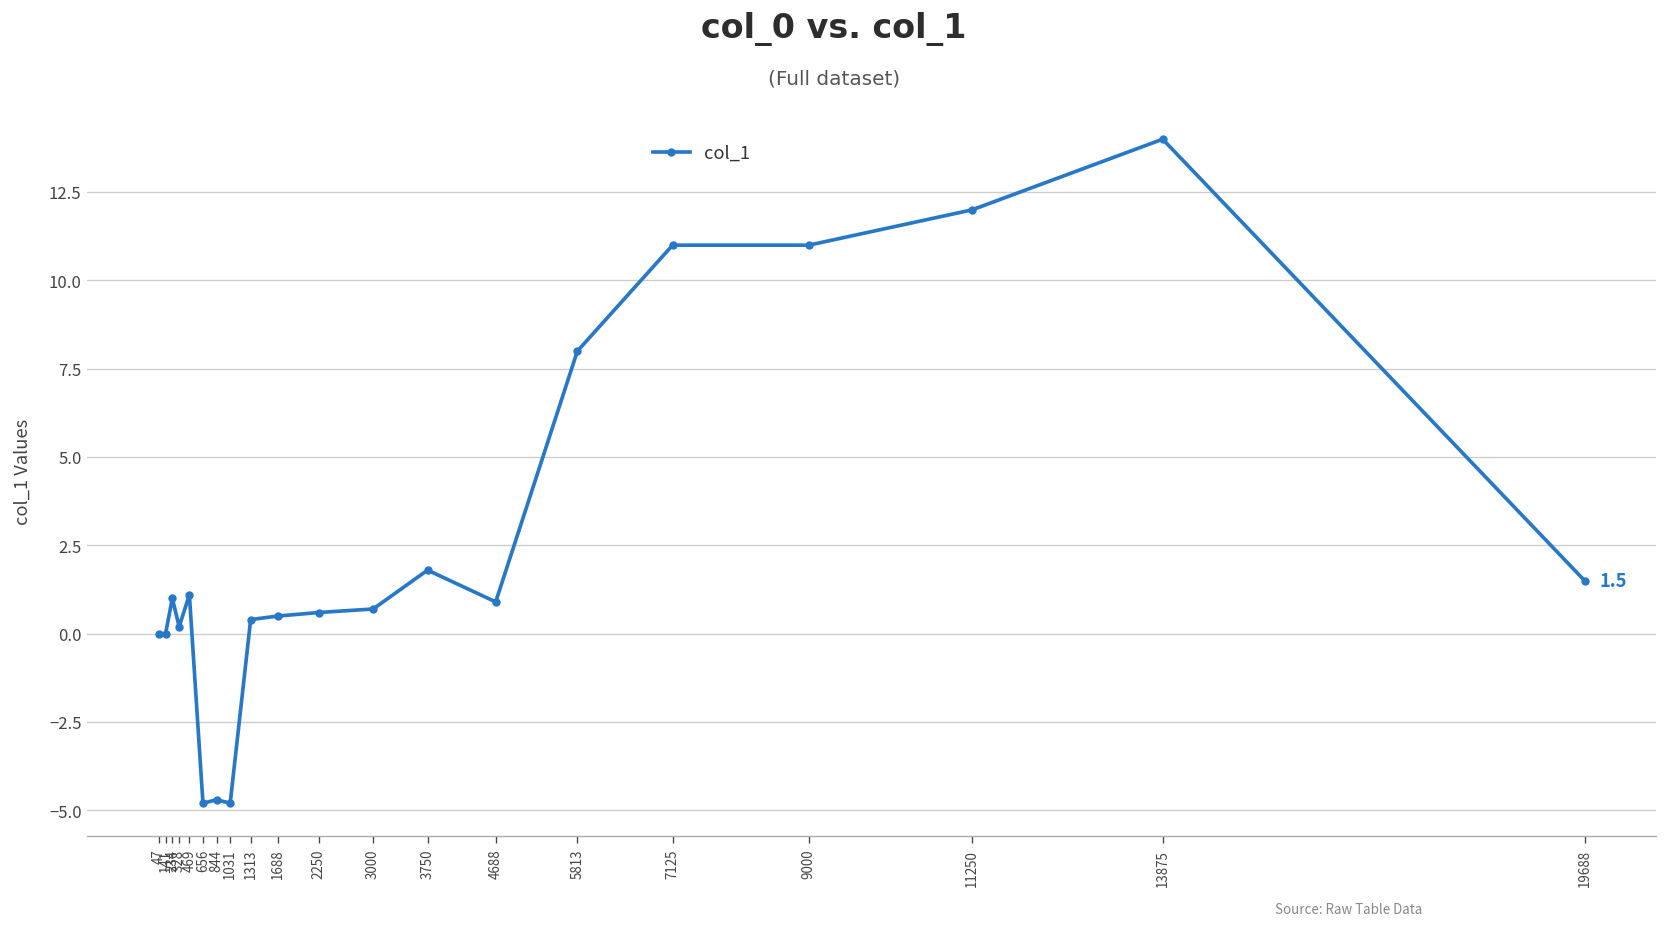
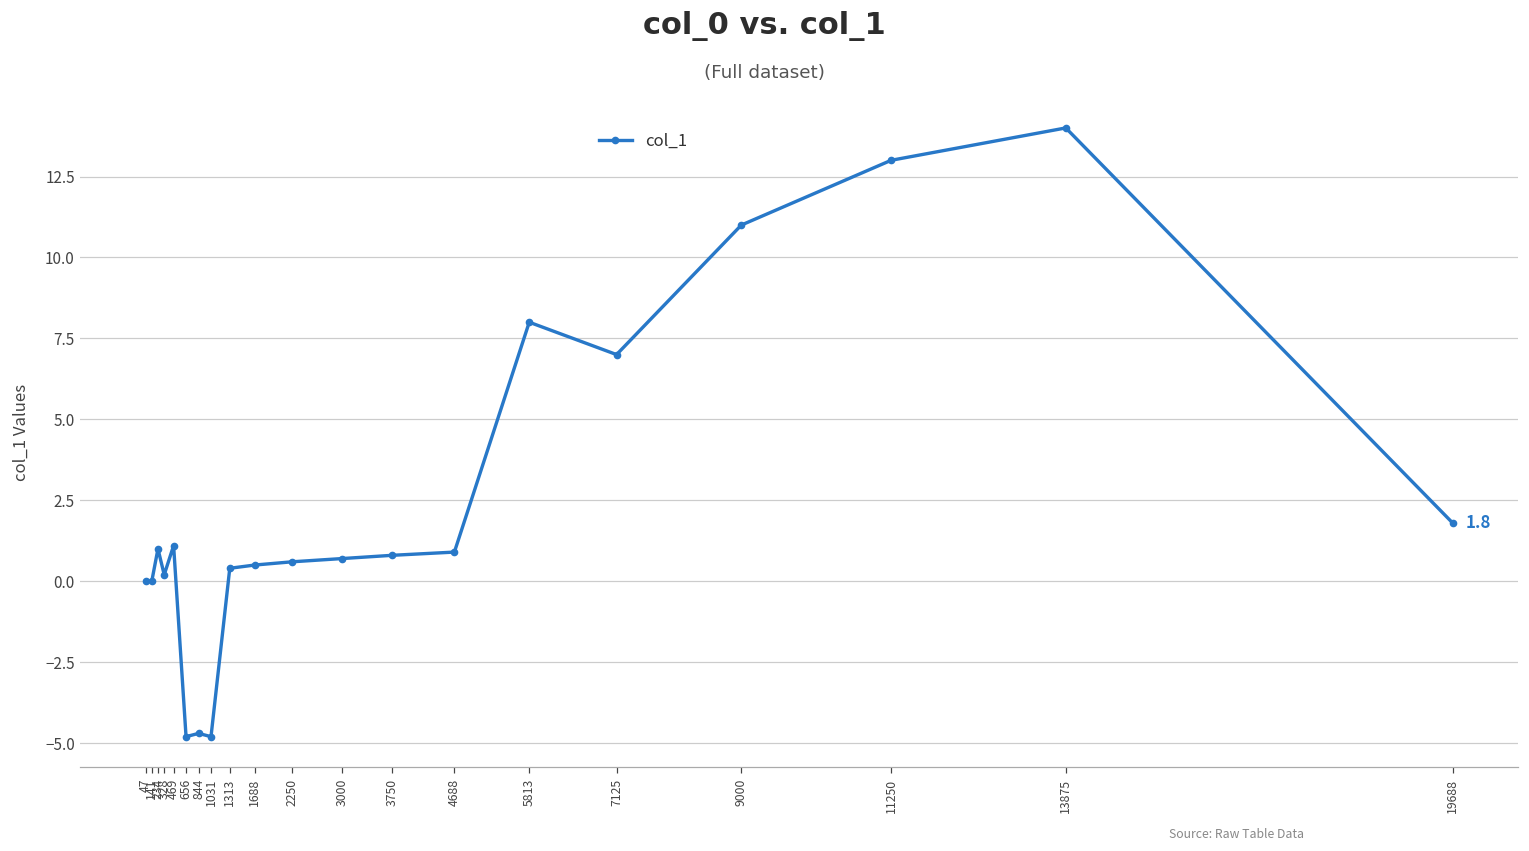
  {
-   "3750": 1.8,
-   "7125": 11,
-   "11250": 12,
-   "19688": 1.5
+   "3750": 0.8,
+   "7125": 7,
+   "11250": 13,
+   "19688": 1.8
  }
